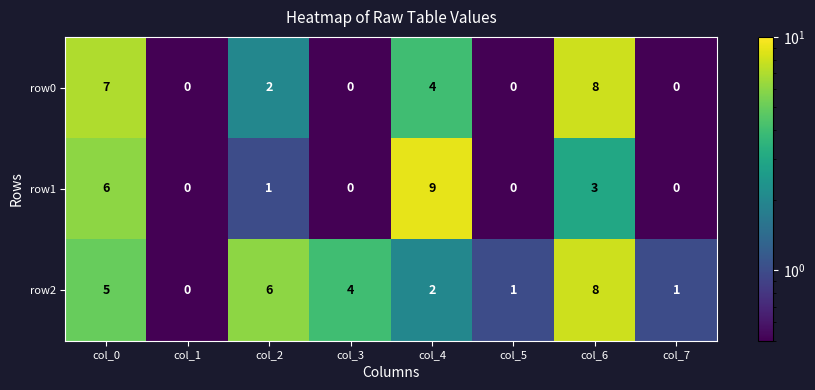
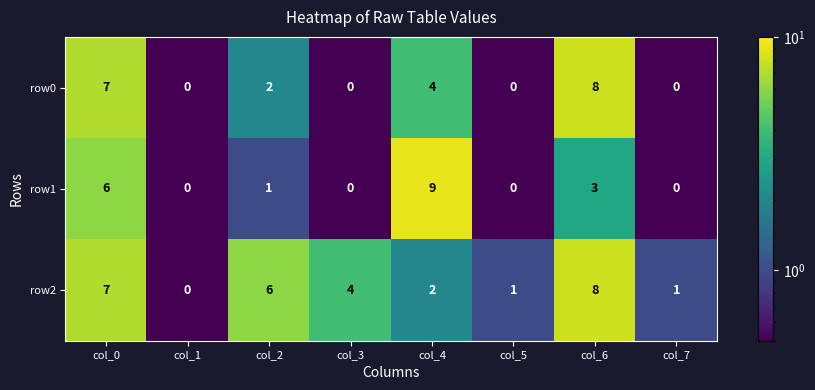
  {
    "row0": {
      "col_0": 7,
      "col_1": 0,
      "col_2": 2,
      "col_3": 0,
      "col_4": 4,
      "col_5": 0,
      "col_6": 8,
      "col_7": 0
    },
    "row1": {
      "col_0": 6,
      "col_1": 0,
      "col_2": 1,
      "col_3": 0,
      "col_4": 9,
      "col_5": 0,
      "col_6": 3,
      "col_7": 0
    },
    "row2": {
-     "col_0": 5,
+     "col_0": 7,
      "col_1": 0,
      "col_2": 6,
      "col_3": 4,
      "col_4": 2,
      "col_5": 1,
      "col_6": 8,
      "col_7": 1
    }
  }
